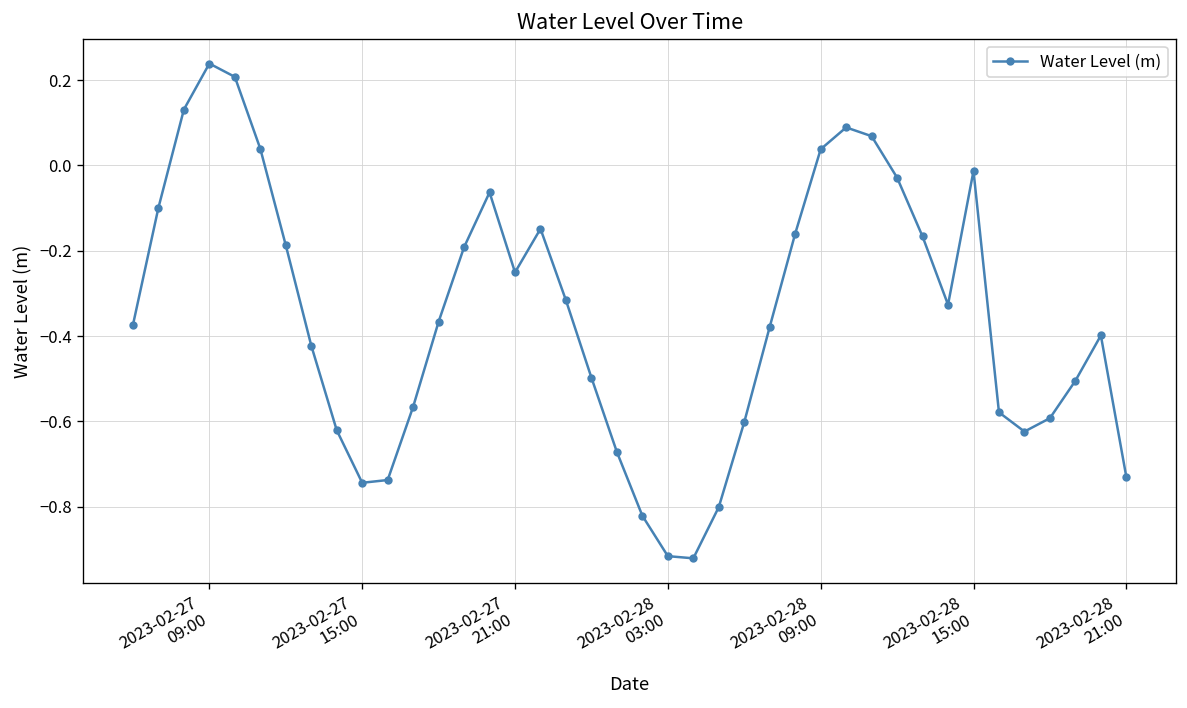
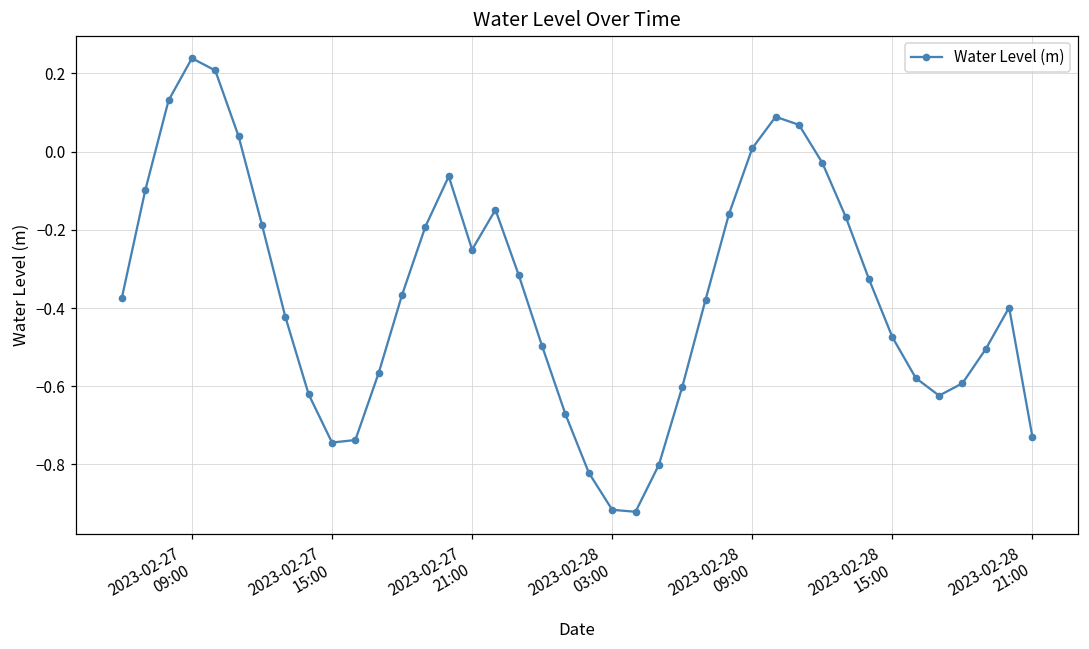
  {
    "2023-02-27 09:00": 0.24,
    "2023-02-27 15:00": -0.74,
    "2023-02-27 21:00": -0.25,
    "2023-02-28 03:00": -0.92,
-   "2023-02-28 09:00": 0.04,
-   "2023-02-28 15:00": -0.01,
+   "2023-02-28 09:00": 0.01,
+   "2023-02-28 15:00": -0.47,
    "2023-02-28 21:00": -0.73
  }
